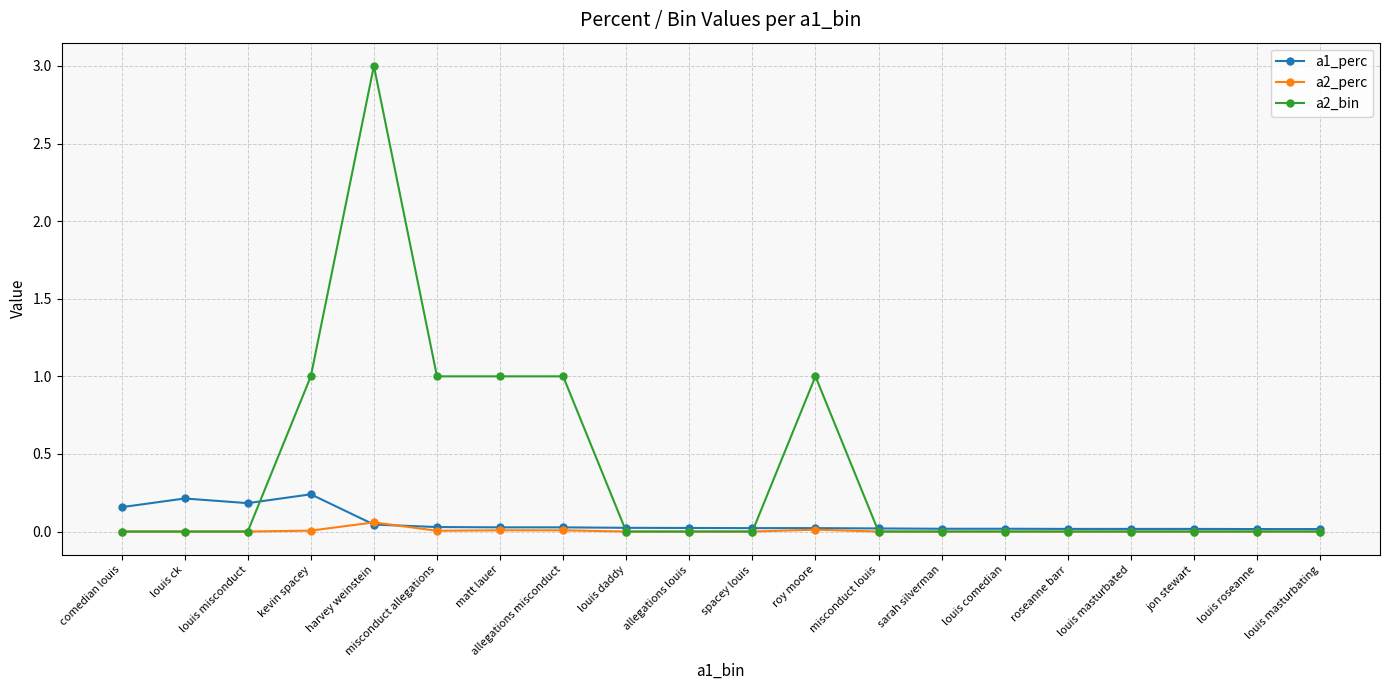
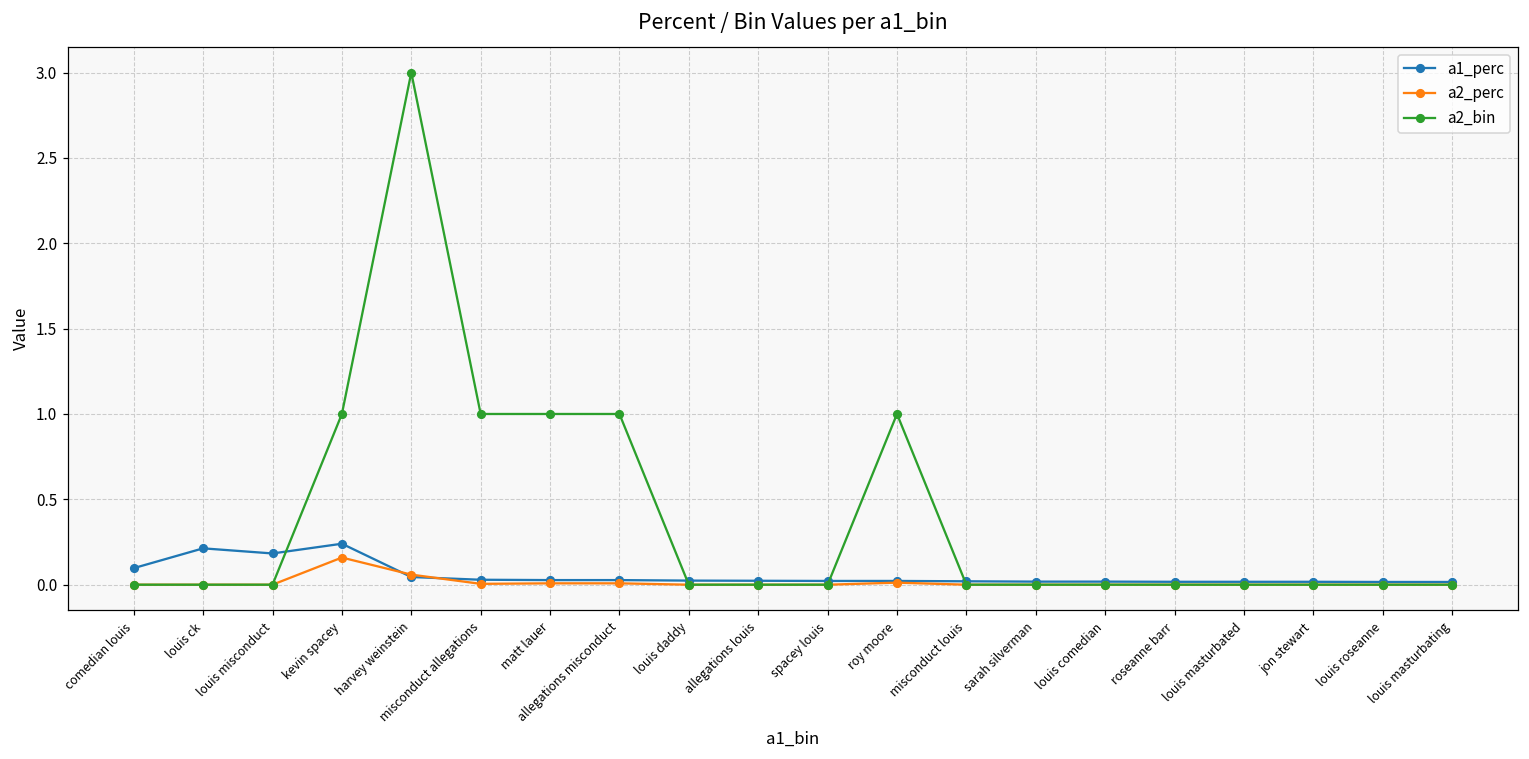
  {
    "a1_perc": {
-     "comedian louis": 0.16,
+     "comedian louis": 0.10,
      "louis ck": 0.21,
      "louis misconduct": 0.18,
      "kevin spacey": 0.24,
      "misconduct allegations": 0.03,
      "matt lauer": 0.03,
      "allegations misconduct": 0.03,
      "louis daddy": 0.02,
      "allegations louis": 0.02,
      "spacey louis": 0.02,
      "misconduct louis": 0.02,
      "sarah silverman": 0.02,
      "louis comedian": 0.02,
      "roseanne barr": 0.02,
      "louis masturbated": 0.02,
      "jon stewart": 0.02
    },
    "a2_perc": {
-     "kevin spacey": 0.01,
+     "kevin spacey": 0.16,
      "misconduct allegations": 0.01,
      "matt lauer": 0.01,
      "allegations misconduct": 0.01
    },
    "a2_bin": {
      "kevin spacey": 1.00,
      "harvey weinstein": 3.00,
      "misconduct allegations": 1.00,
      "matt lauer": 1.00,
      "allegations misconduct": 1.00,
      "roy moore": 1.00
    }
  }
